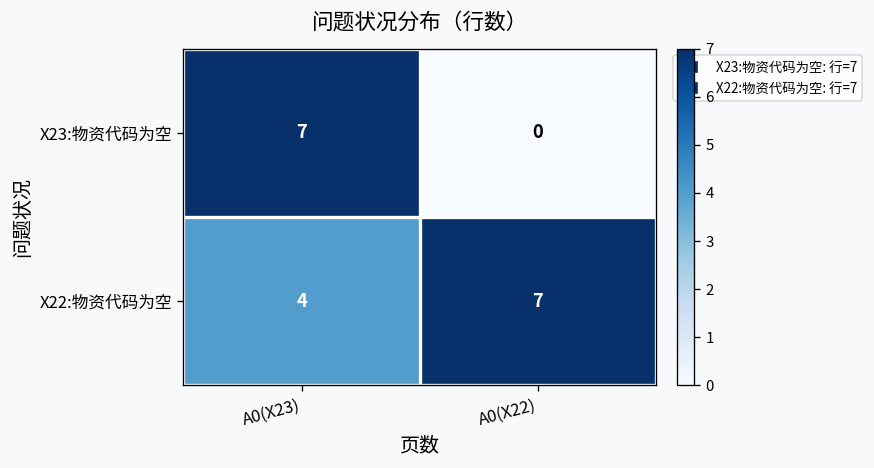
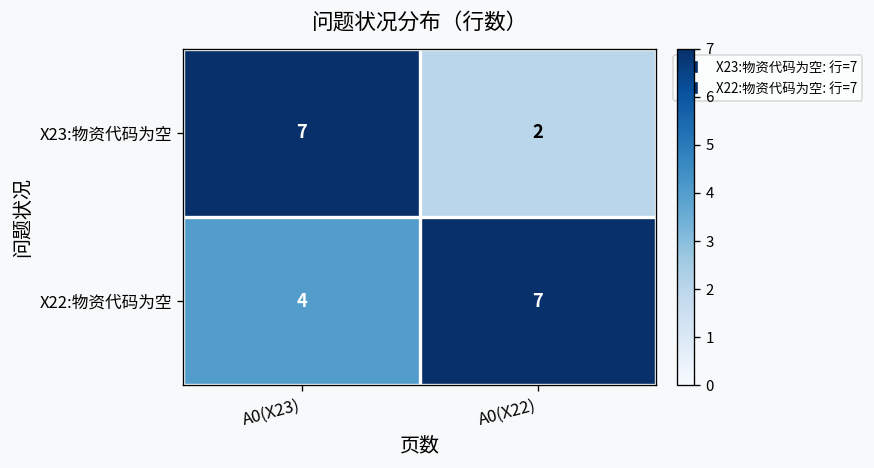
  {
    "X23:物资代码为空": {
      "A0(X23)": 7,
-     "A0(X22)": 0
+     "A0(X22)": 2
    },
    "X22:物资代码为空": {
      "A0(X23)": 4,
      "A0(X22)": 7
    }
  }
